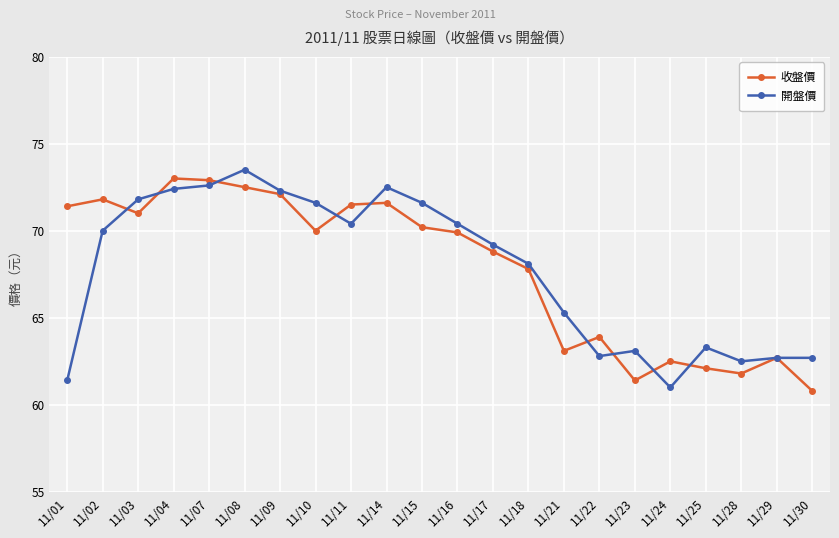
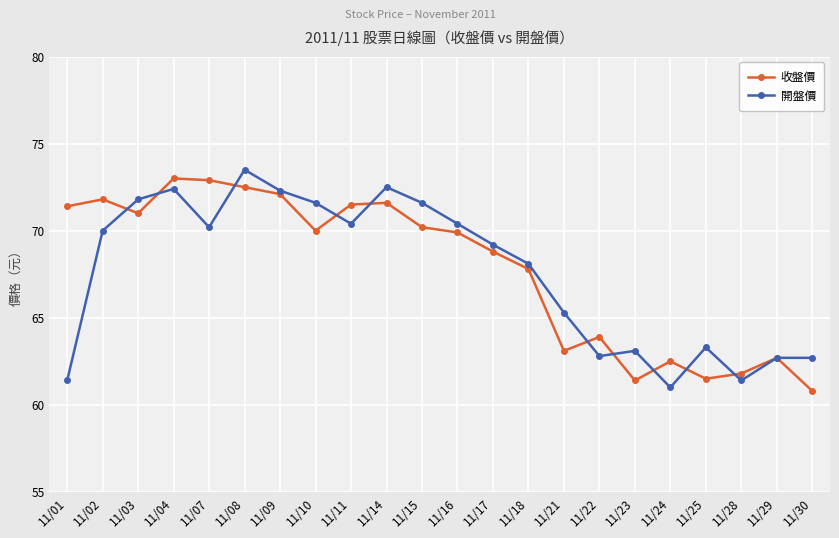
  {
    "收盤價": {
      "11/01": 71.4,
      "11/02": 71.8,
      "11/03": 71.0,
      "11/04": 73.0,
      "11/07": 72.9,
      "11/08": 72.5,
      "11/09": 72.1,
      "11/10": 70.0,
      "11/11": 71.5,
      "11/14": 71.6,
      "11/15": 70.2,
      "11/16": 69.9,
      "11/17": 68.8,
      "11/18": 67.8,
      "11/21": 63.1,
      "11/22": 63.9,
      "11/23": 61.4,
      "11/24": 62.5,
-     "11/25": 62.1,
+     "11/25": 61.5,
      "11/28": 61.8,
      "11/30": 60.8
    },
    "開盤價": {
      "11/01": 61.4,
      "11/02": 70.0,
      "11/03": 71.8,
      "11/04": 72.4,
-     "11/07": 72.6,
+     "11/07": 70.2,
      "11/08": 73.5,
      "11/09": 72.3,
      "11/10": 71.6,
      "11/11": 70.4,
      "11/14": 72.5,
      "11/15": 71.6,
      "11/16": 70.4,
      "11/17": 69.2,
      "11/18": 68.1,
      "11/21": 65.3,
      "11/22": 62.8,
      "11/23": 63.1,
      "11/24": 61.0,
      "11/25": 63.3,
-     "11/28": 62.5,
+     "11/28": 61.4,
      "11/30": 62.7
    }
  }
